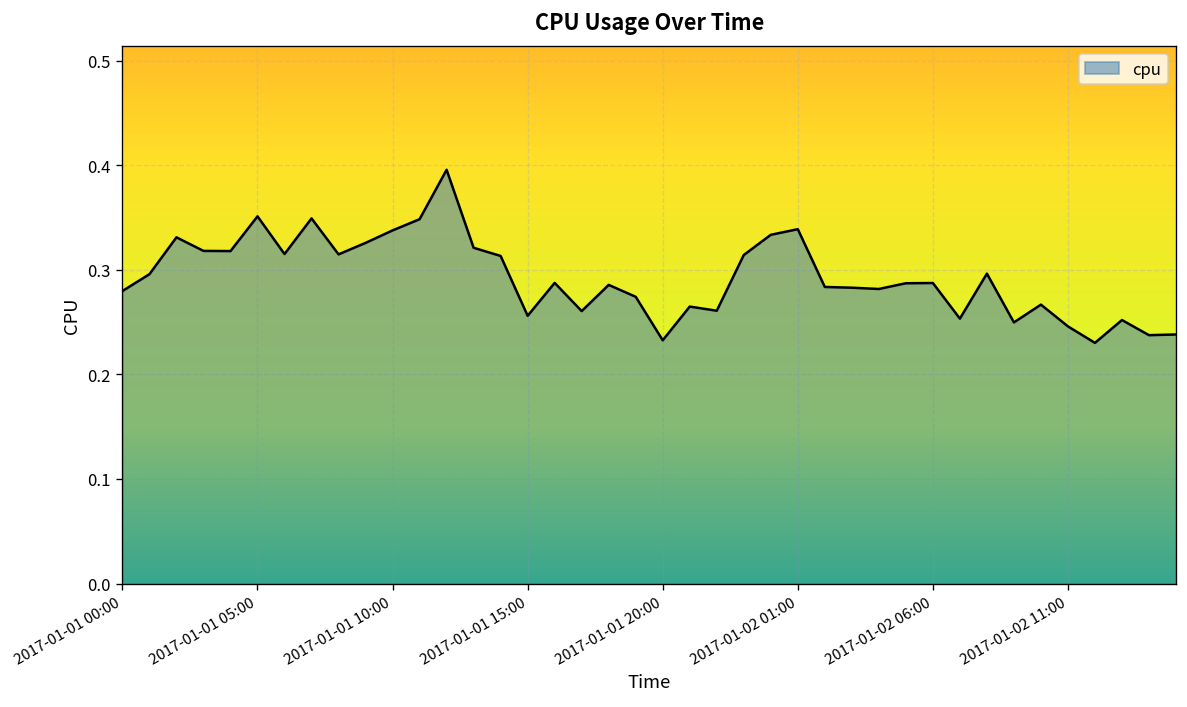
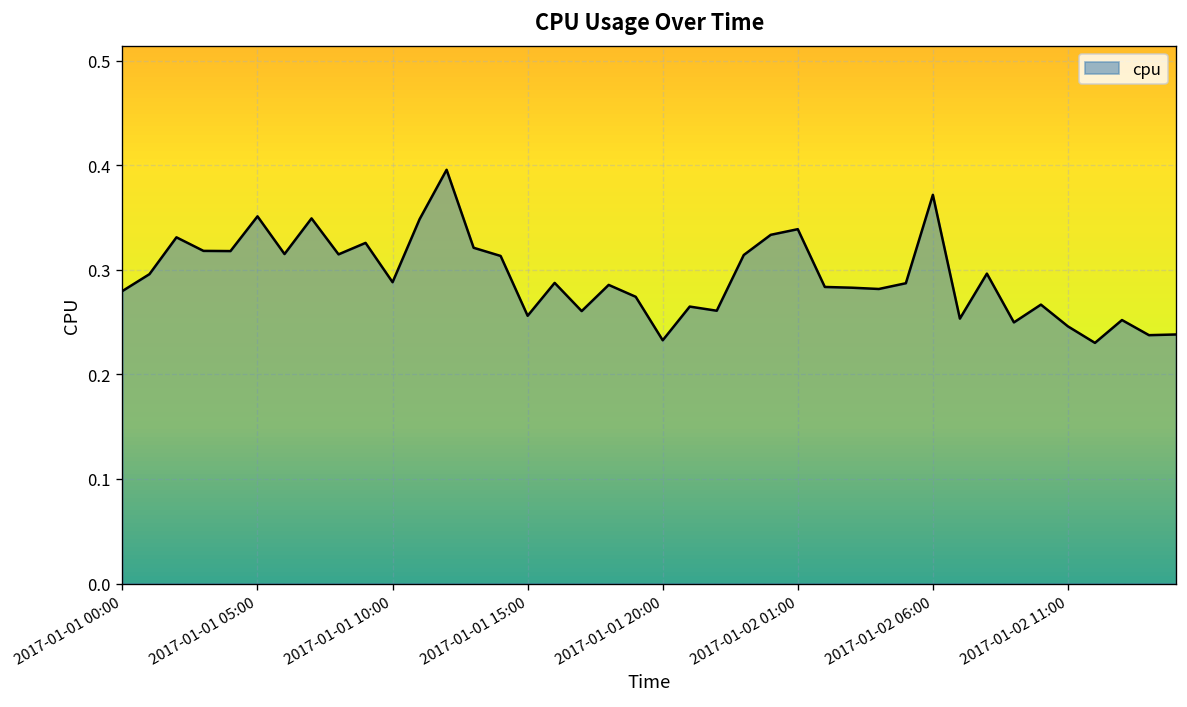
  {
    "2017-01-01 00:00": 0.28,
    "2017-01-01 05:00": 0.35,
-   "2017-01-01 10:00": 0.34,
+   "2017-01-01 10:00": 0.29,
    "2017-01-01 15:00": 0.26,
    "2017-01-01 20:00": 0.23,
    "2017-01-02 01:00": 0.34,
-   "2017-01-02 06:00": 0.29,
+   "2017-01-02 06:00": 0.37,
    "2017-01-02 11:00": 0.25
  }
